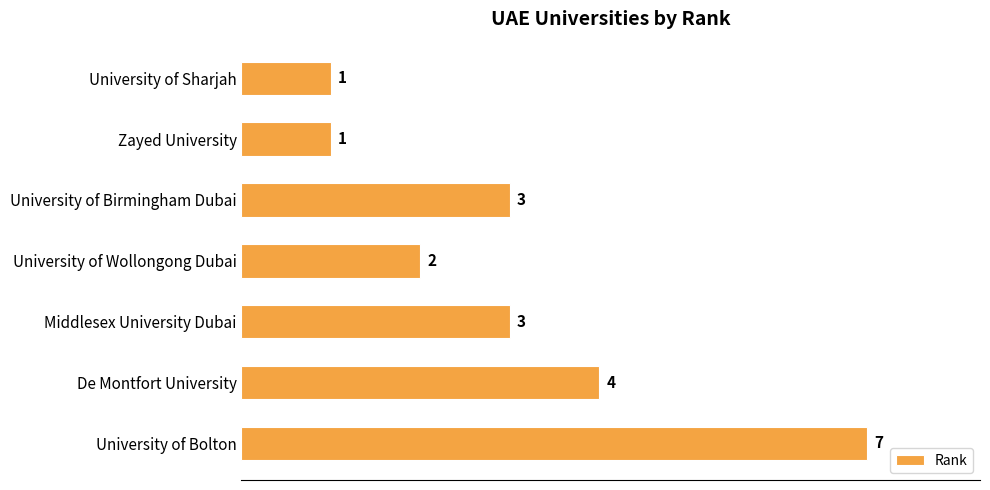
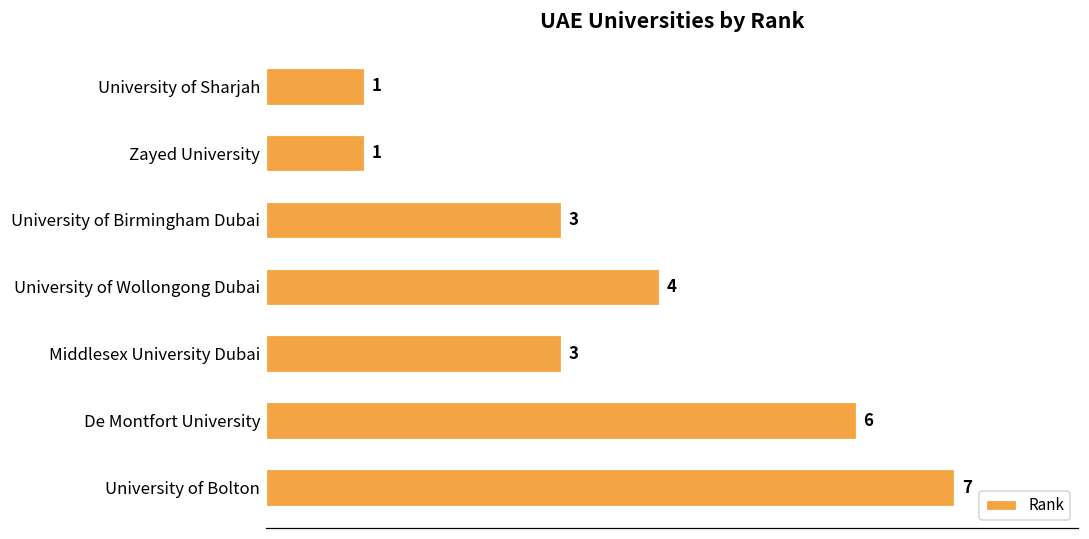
  {
    "University of Sharjah": 1,
    "Zayed University": 1,
    "University of Birmingham Dubai": 3,
-   "University of Wollongong Dubai": 2,
+   "University of Wollongong Dubai": 4,
    "Middlesex University Dubai": 3,
-   "De Montfort University": 4,
+   "De Montfort University": 6,
    "University of Bolton": 7
  }
